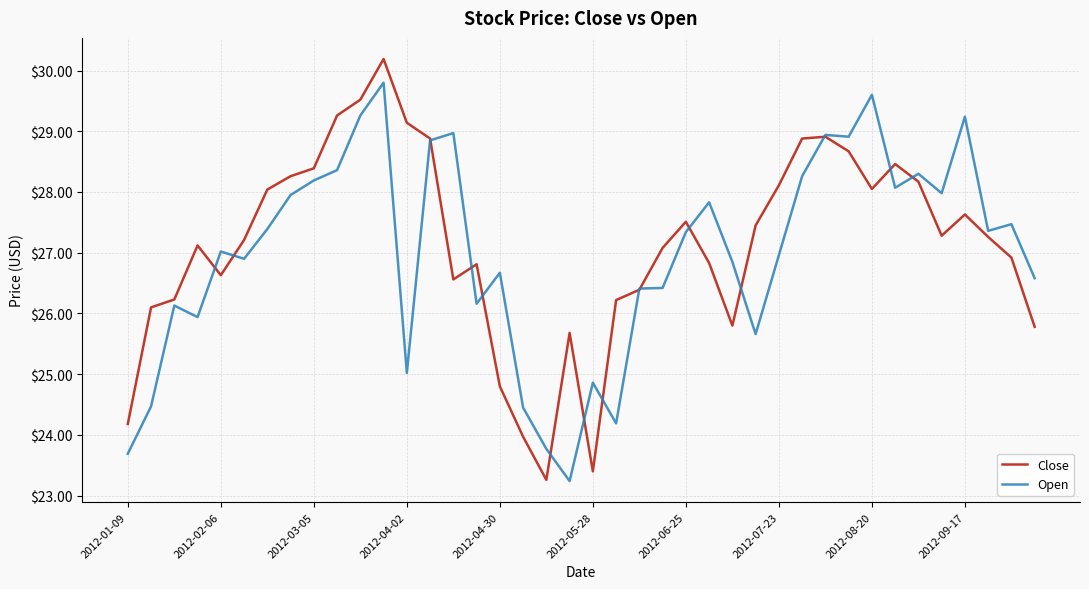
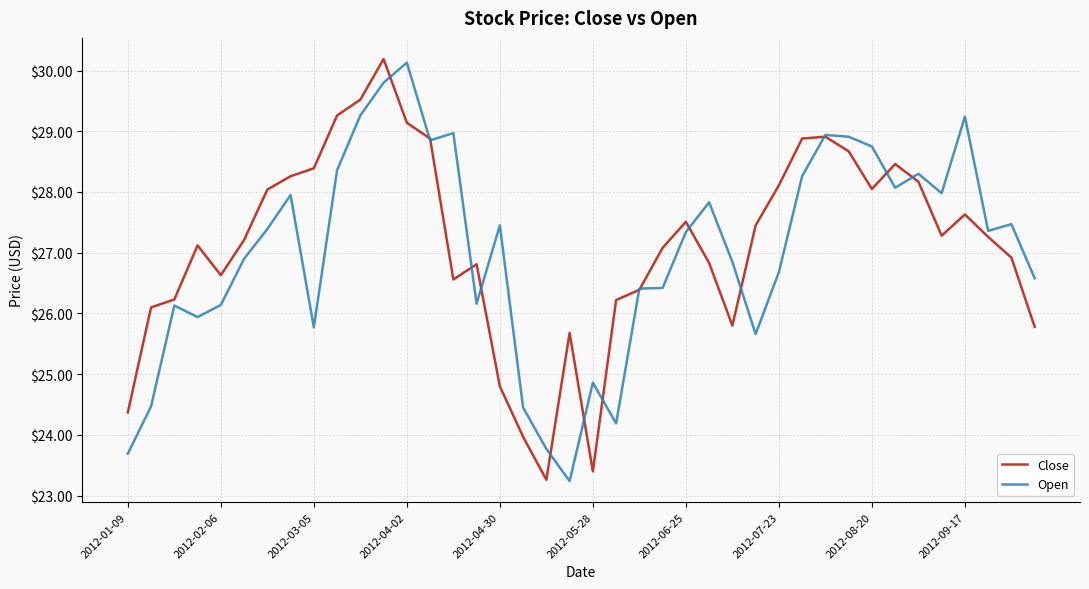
  {
    "Close": {
-     "2012-01-09": "$24.2",
+     "2012-01-09": "$24.4",
      "2012-02-06": "$26.6",
      "2012-03-05": "$28.4",
      "2012-04-02": "$29.1",
      "2012-04-30": "$24.8",
      "2012-05-28": "$23.4",
      "2012-06-25": "$27.5",
      "2012-07-23": "$28.1",
      "2012-08-20": "$28.1",
      "2012-09-17": "$27.6"
    },
    "Open": {
      "2012-01-09": "$23.7",
-     "2012-02-06": "$27.0",
-     "2012-03-05": "$28.2",
-     "2012-04-02": "$25.0",
-     "2012-04-30": "$26.7",
+     "2012-02-06": "$26.1",
+     "2012-03-05": "$25.8",
+     "2012-04-02": "$30.1",
+     "2012-04-30": "$27.5",
      "2012-05-28": "$24.9",
      "2012-06-25": "$27.3",
-     "2012-07-23": "$27.0",
-     "2012-08-20": "$29.6",
+     "2012-07-23": "$26.7",
+     "2012-08-20": "$28.8",
      "2012-09-17": "$29.2"
    }
  }
